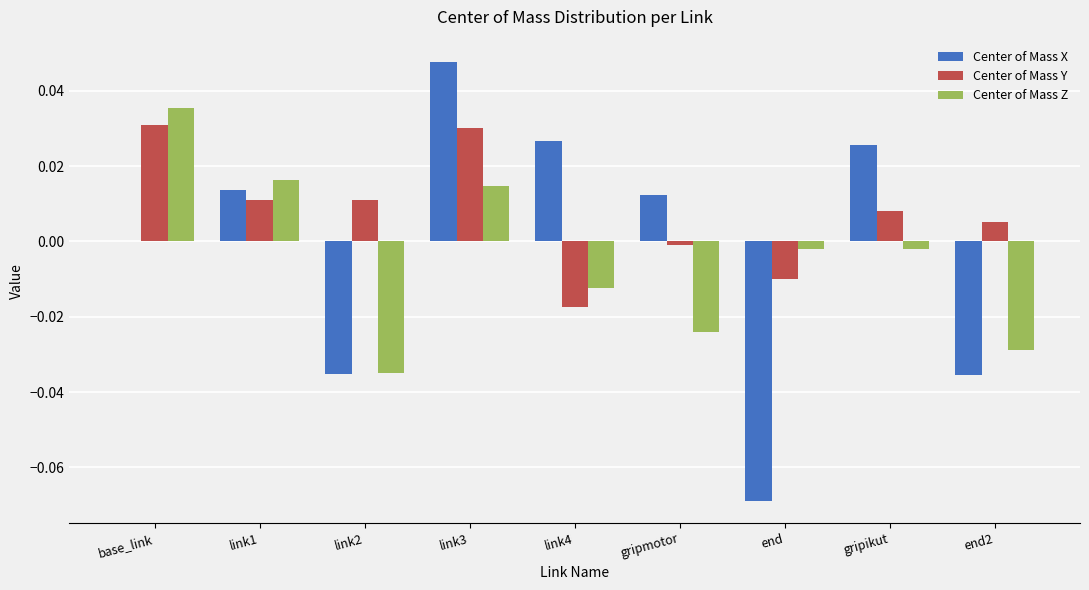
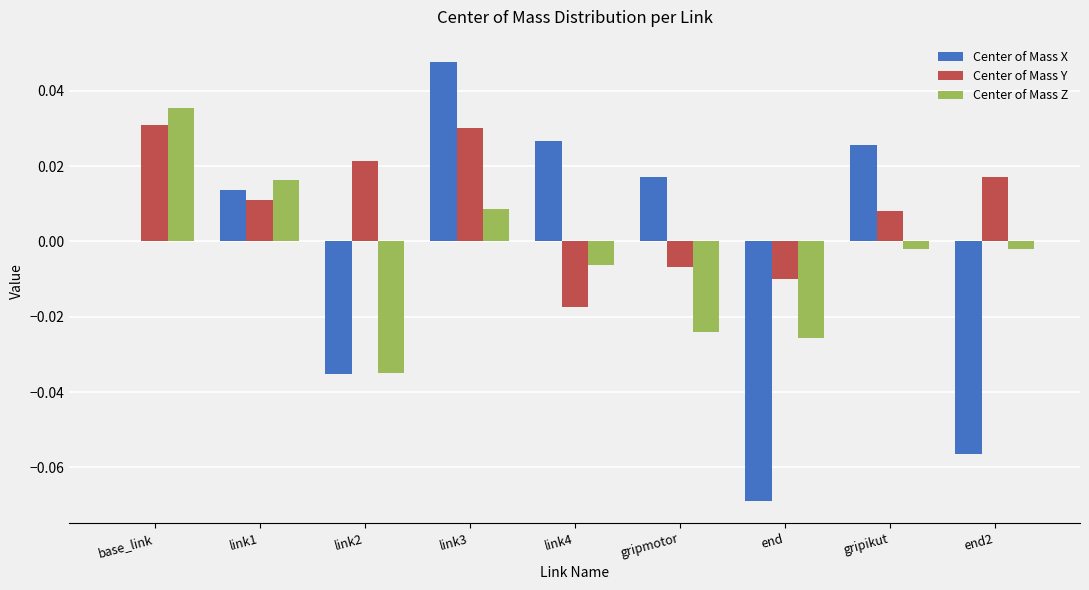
  {
    "Center of Mass X": {
      "base_link": 0.000,
      "link1": 0.014,
      "link2": -0.035,
      "link3": 0.048,
      "link4": 0.027,
-     "gripmotor": 0.012,
+     "gripmotor": 0.017,
      "end": -0.069,
      "gripikut": 0.026,
-     "end2": -0.036
+     "end2": -0.056
    },
    "Center of Mass Y": {
      "base_link": 0.031,
      "link1": 0.011,
-     "link2": 0.011,
+     "link2": 0.021,
      "link3": 0.030,
      "link4": -0.017,
-     "gripmotor": -0.001,
+     "gripmotor": -0.007,
      "end": -0.010,
      "gripikut": 0.008,
-     "end2": 0.005
+     "end2": 0.017
    },
    "Center of Mass Z": {
      "base_link": 0.036,
      "link1": 0.016,
      "link2": -0.035,
-     "link3": 0.015,
-     "link4": -0.012,
+     "link3": 0.008,
+     "link4": -0.006,
      "gripmotor": -0.024,
-     "end": -0.002,
+     "end": -0.026,
      "gripikut": -0.002,
-     "end2": -0.029
+     "end2": -0.002
    }
  }
